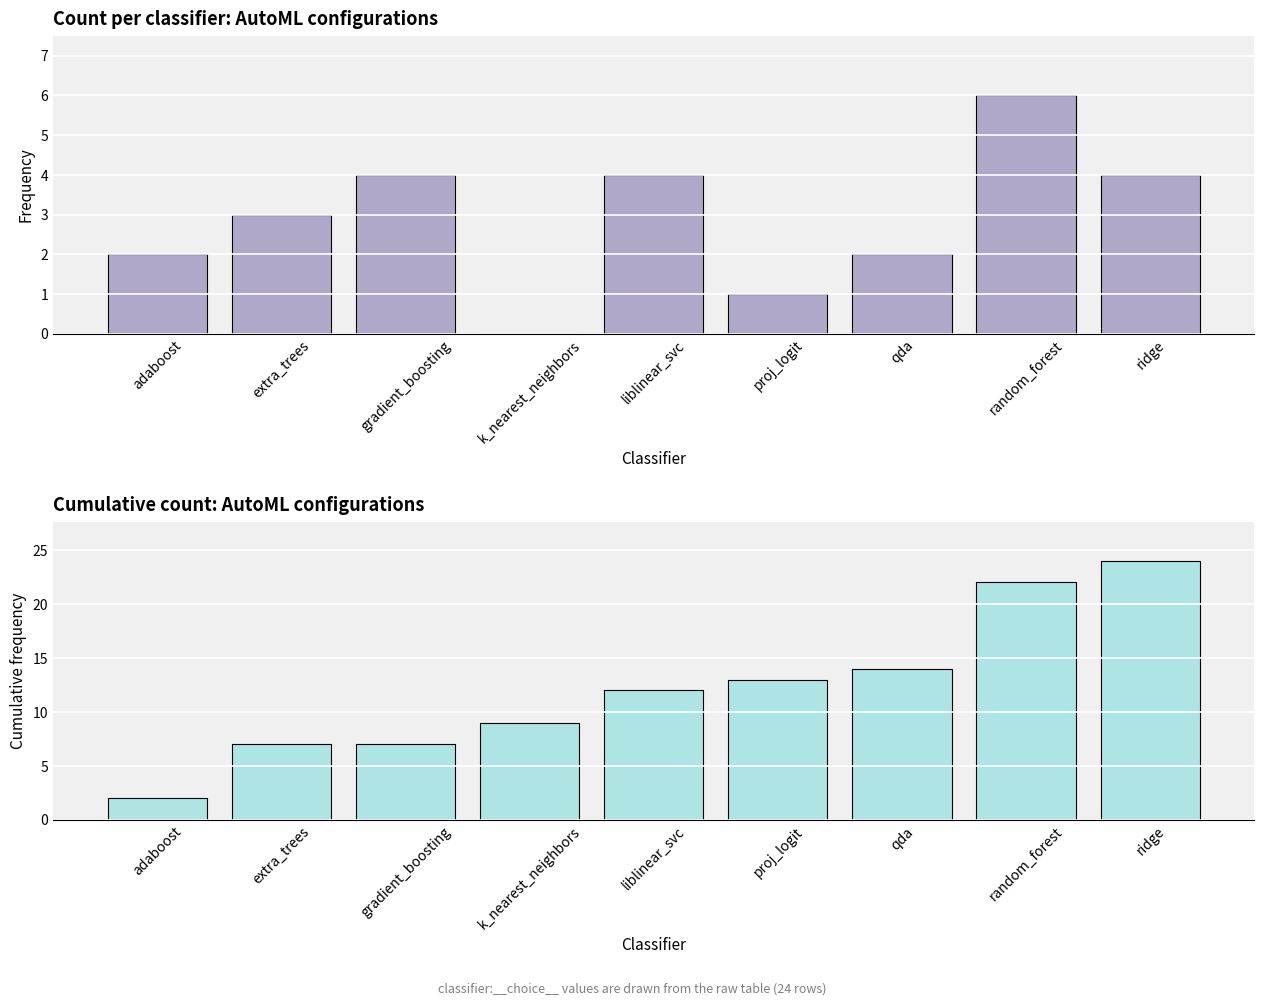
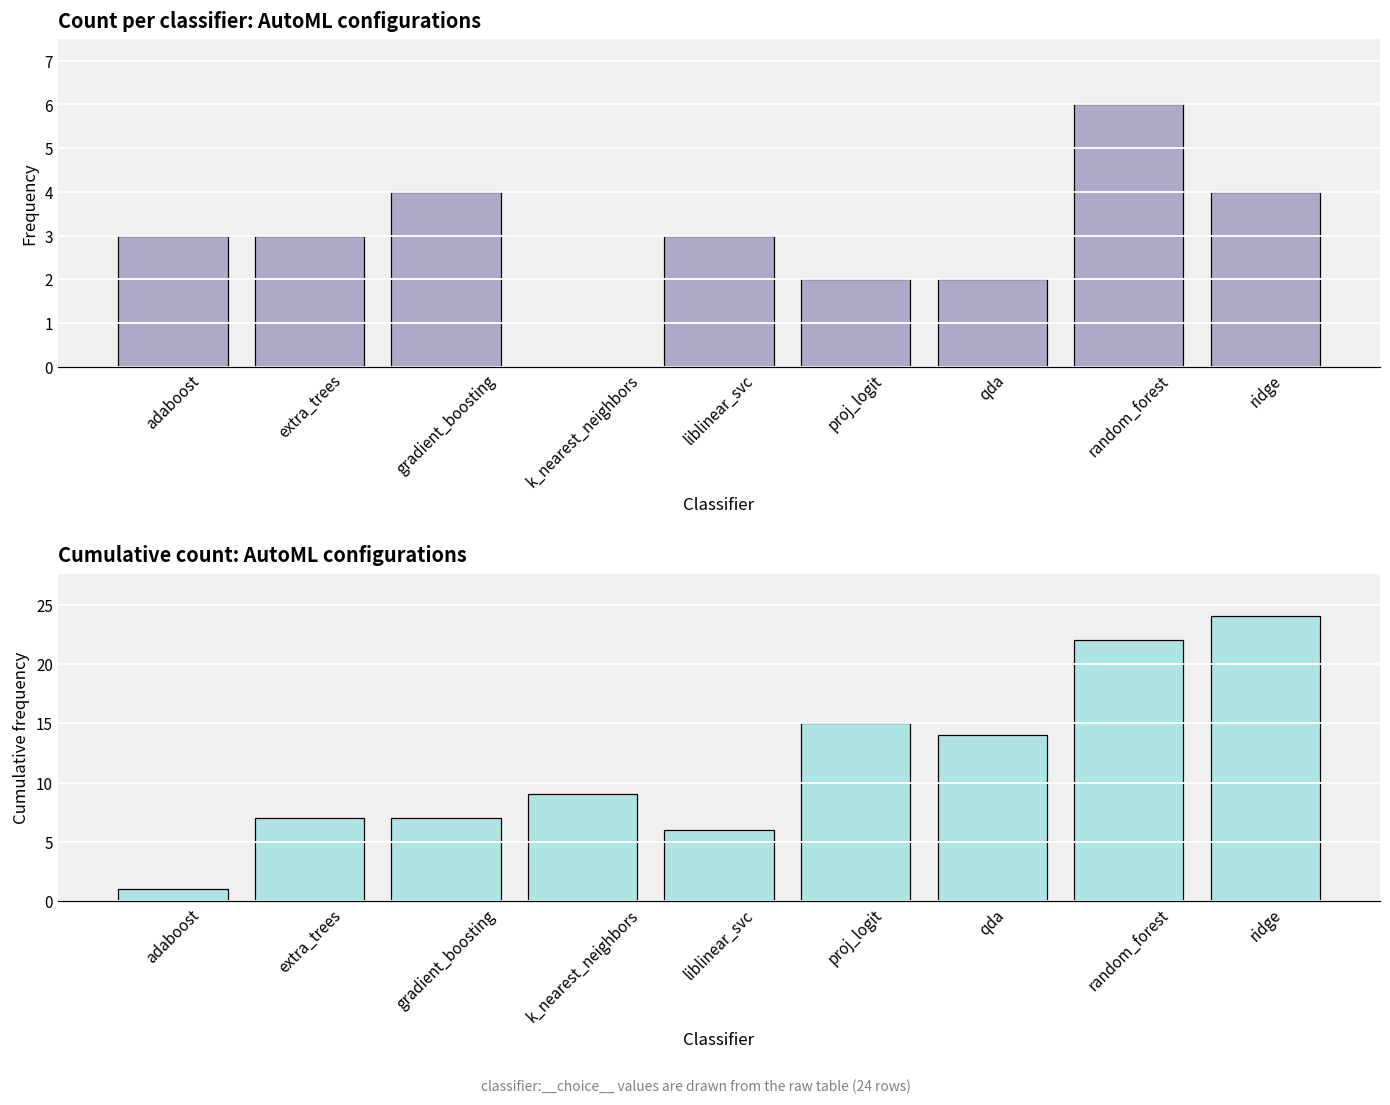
  {
    "Count per classifier: AutoML configurations": {
-     "adaboost": 2,
+     "adaboost": 3,
      "extra_trees": 3,
      "gradient_boosting": 4,
      "k_nearest_neighbors": 0,
-     "liblinear_svc": 4,
-     "proj_logit": 1,
+     "liblinear_svc": 3,
+     "proj_logit": 2,
      "qda": 2,
      "random_forest": 6,
      "ridge": 4
    },
    "Cumulative count: AutoML configurations": {
-     "adaboost": 2,
+     "adaboost": 1,
      "extra_trees": 7,
      "gradient_boosting": 7,
      "k_nearest_neighbors": 9,
-     "liblinear_svc": 12,
-     "proj_logit": 13,
+     "liblinear_svc": 6,
+     "proj_logit": 15,
      "qda": 14,
      "random_forest": 22,
      "ridge": 24
    }
  }
